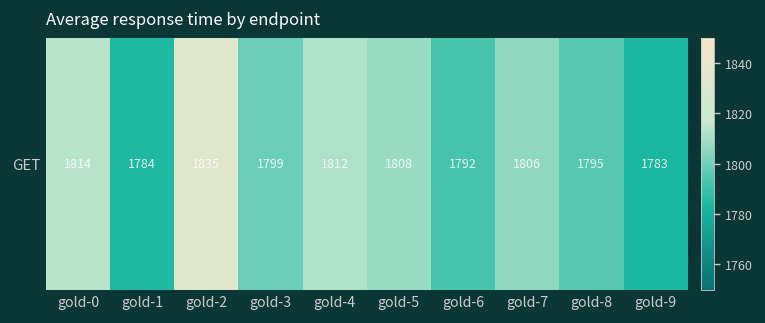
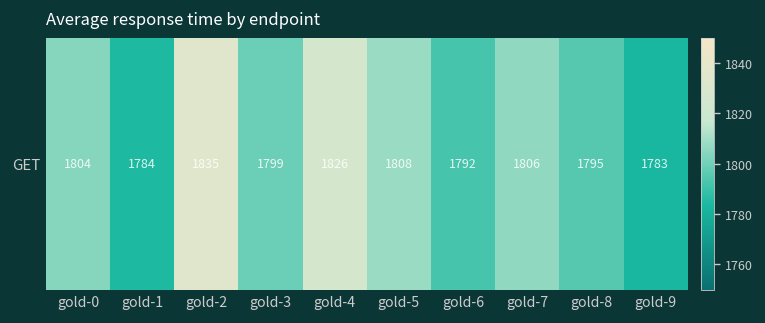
  {
    "GET": {
-     "gold-0": 1814,
+     "gold-0": 1804,
      "gold-1": 1784,
      "gold-2": 1835,
      "gold-3": 1799,
-     "gold-4": 1812,
+     "gold-4": 1826,
      "gold-5": 1808,
      "gold-6": 1792,
      "gold-7": 1806,
      "gold-8": 1795,
      "gold-9": 1783
    }
  }
